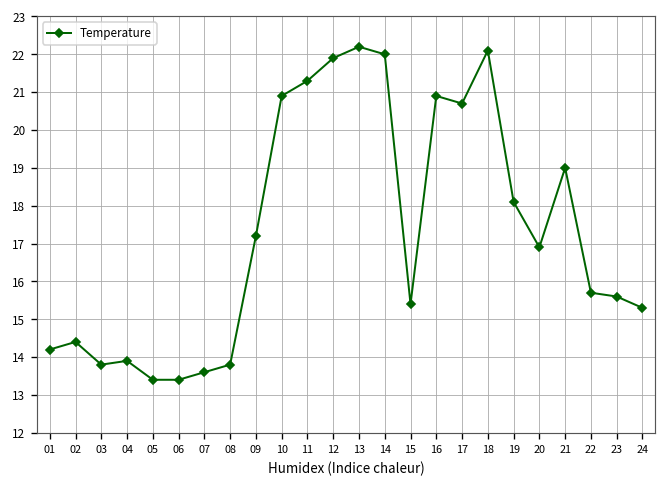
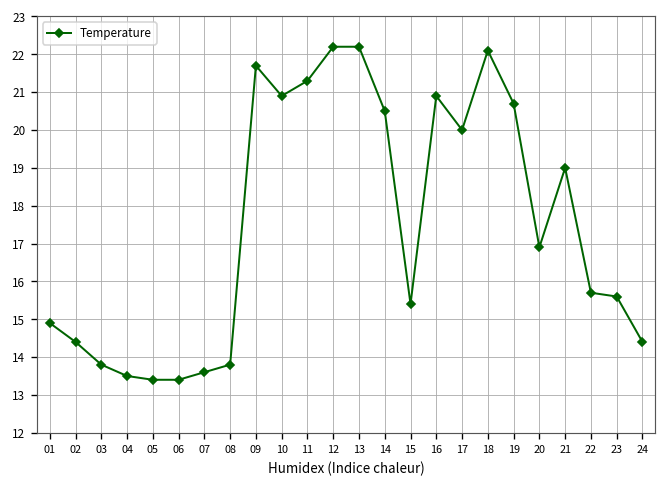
  {
-   "01": 14.2,
+   "01": 14.9,
    "02": 14.4,
    "03": 13.8,
-   "04": 13.9,
+   "04": 13.5,
    "05": 13.4,
    "06": 13.4,
    "07": 13.6,
    "08": 13.8,
-   "09": 17.2,
+   "09": 21.7,
    "10": 20.9,
    "11": 21.3,
-   "12": 21.9,
+   "12": 22.2,
    "13": 22.2,
-   "14": 22.0,
+   "14": 20.5,
    "15": 15.4,
    "16": 20.9,
-   "17": 20.7,
+   "17": 20.0,
    "18": 22.1,
-   "19": 18.1,
+   "19": 20.7,
    "20": 16.9,
    "21": 19.0,
    "22": 15.7,
    "23": 15.6,
-   "24": 15.3
+   "24": 14.4
  }
